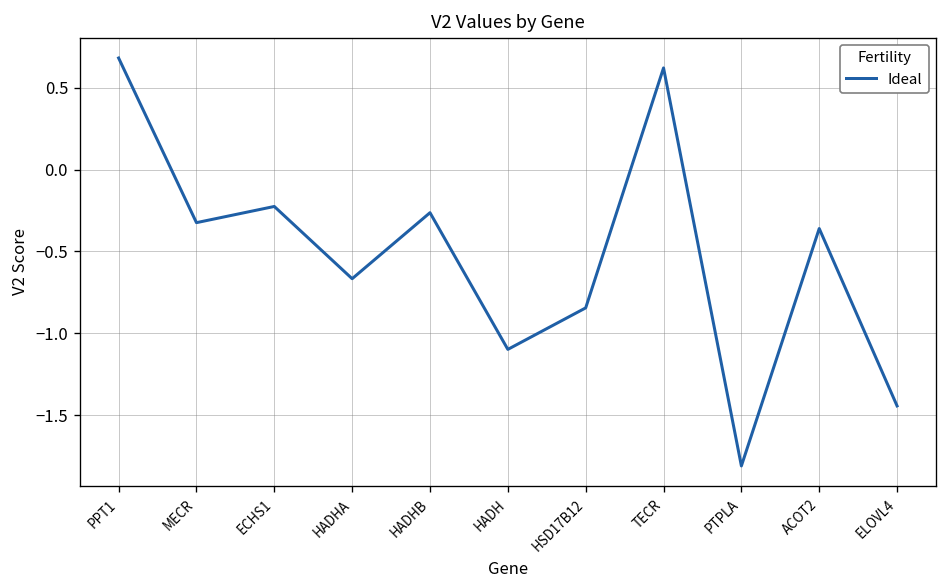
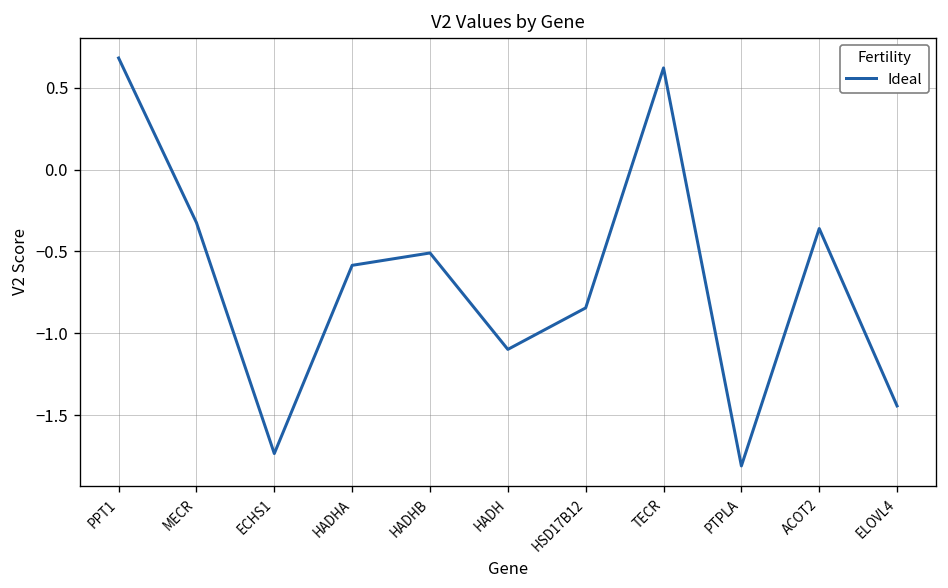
  {
    "PPT1": 0.68,
    "MECR": -0.32,
-   "ECHS1": -0.23,
-   "HADHA": -0.67,
-   "HADHB": -0.26,
+   "ECHS1": -1.73,
+   "HADHA": -0.58,
+   "HADHB": -0.51,
    "HADH": -1.10,
    "HSD17B12": -0.84,
    "TECR": 0.62,
    "PTPLA": -1.81,
    "ACOT2": -0.36,
    "ELOVL4": -1.44
  }
